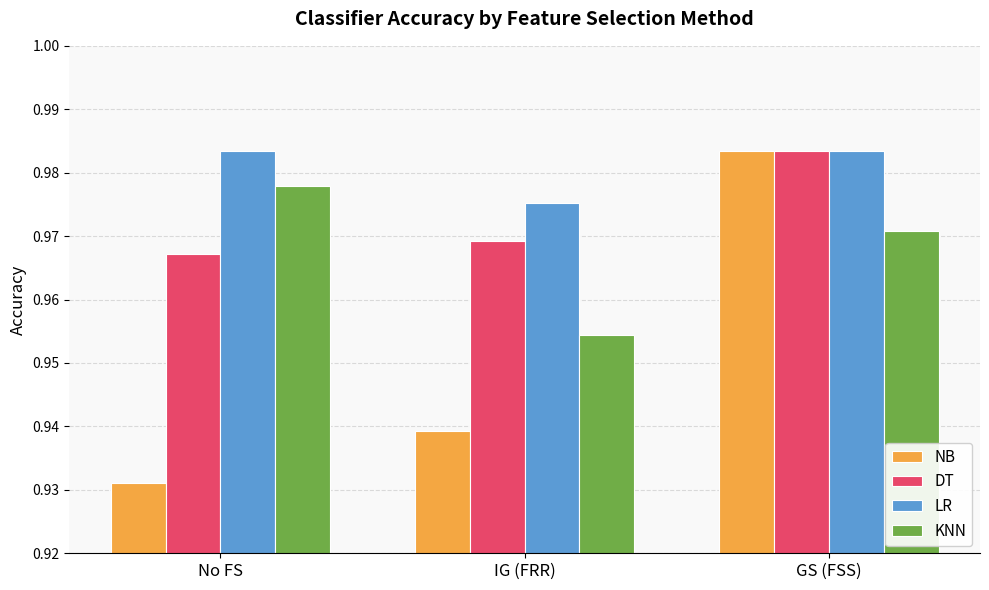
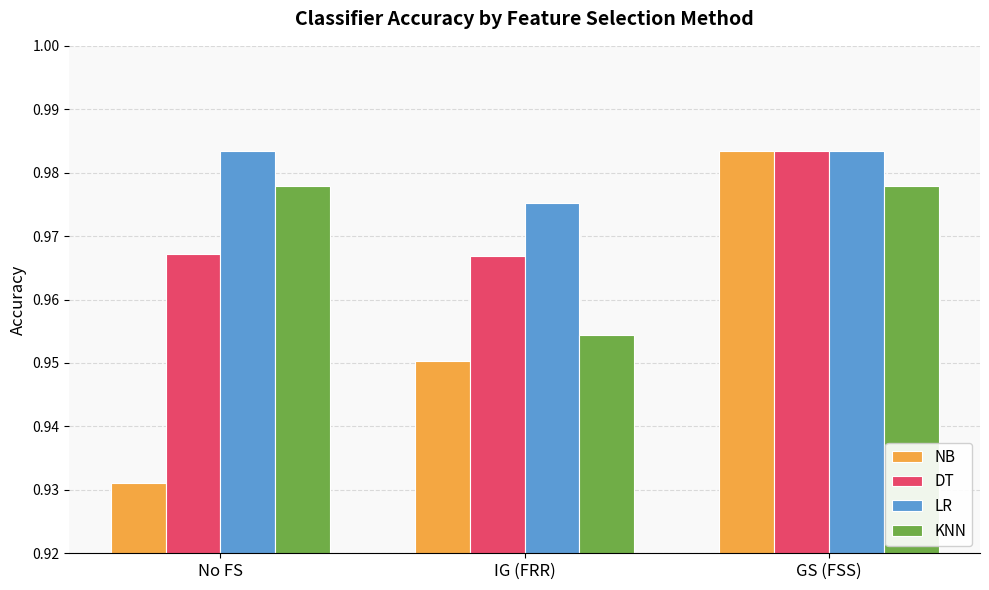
  {
    "NB": {
      "No FS": 0.931,
-     "IG (FRR)": 0.939,
+     "IG (FRR)": 0.950,
      "GS (FSS)": 0.983
    },
    "DT": {
      "No FS": 0.967,
-     "IG (FRR)": 0.969,
+     "IG (FRR)": 0.967,
      "GS (FSS)": 0.983
    },
    "LR": {
      "No FS": 0.983,
      "IG (FRR)": 0.975,
      "GS (FSS)": 0.983
    },
    "KNN": {
      "No FS": 0.978,
      "IG (FRR)": 0.954,
-     "GS (FSS)": 0.971
+     "GS (FSS)": 0.978
    }
  }
